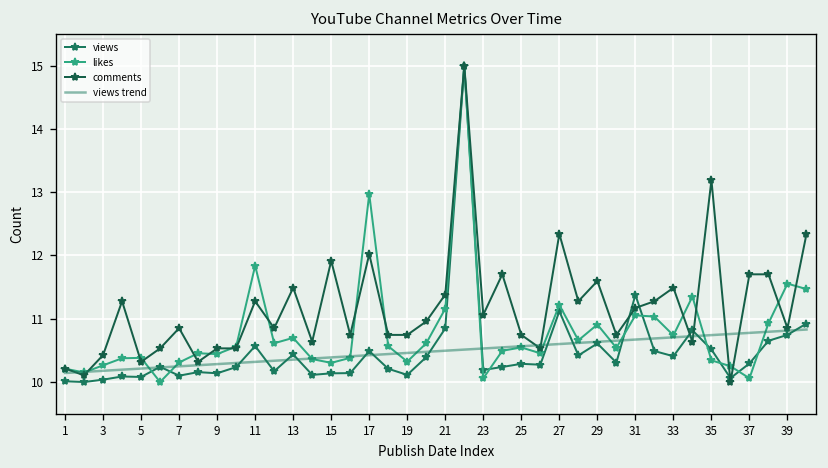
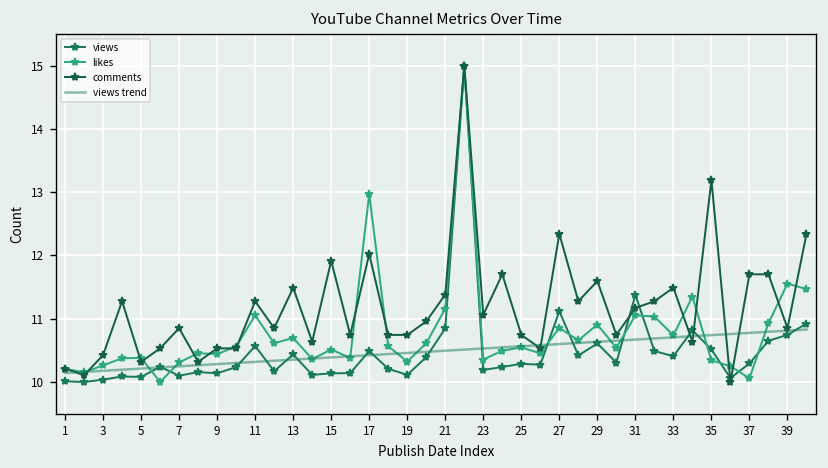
  {
    "likes": {
      "3": 10.3,
      "5": 10.4,
      "7": 10.3,
      "9": 10.4,
-     "11": 11.8,
+     "11": 11.1,
      "13": 10.7,
-     "15": 10.3,
+     "15": 10.5,
      "17": 13.0,
      "19": 10.3,
      "21": 11.2,
-     "23": 10.1,
-     "27": 11.2,
+     "23": 10.4,
+     "27": 10.9,
      "29": 10.9,
      "31": 11.1,
      "35": 10.3,
      "37": 10.1,
      "39": 11.6
    }
  }
